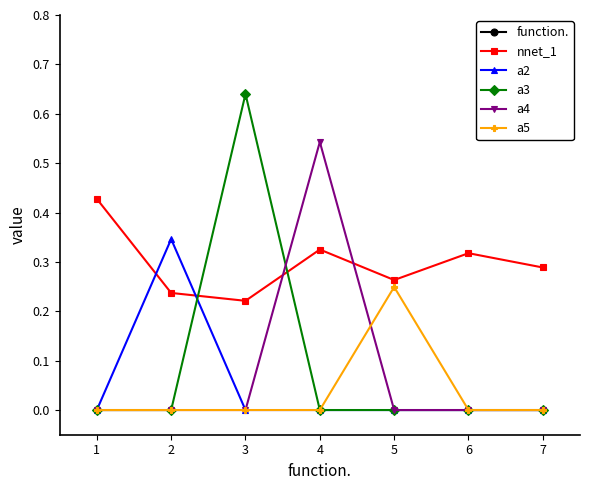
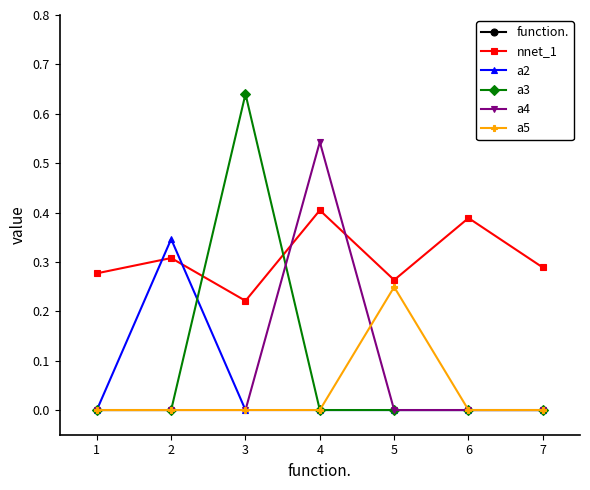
  {
    "nnet_1": {
-     "1": 0.43,
-     "2": 0.24,
+     "1": 0.28,
+     "2": 0.31,
      "3": 0.22,
-     "4": 0.33,
+     "4": 0.40,
      "5": 0.26,
-     "6": 0.32,
+     "6": 0.39,
      "7": 0.29
    },
    "a2": {
      "2": 0.35
    },
    "a3": {
      "3": 0.64
    },
    "a4": {
      "4": 0.54
    },
    "a5": {
      "5": 0.25
    }
  }
